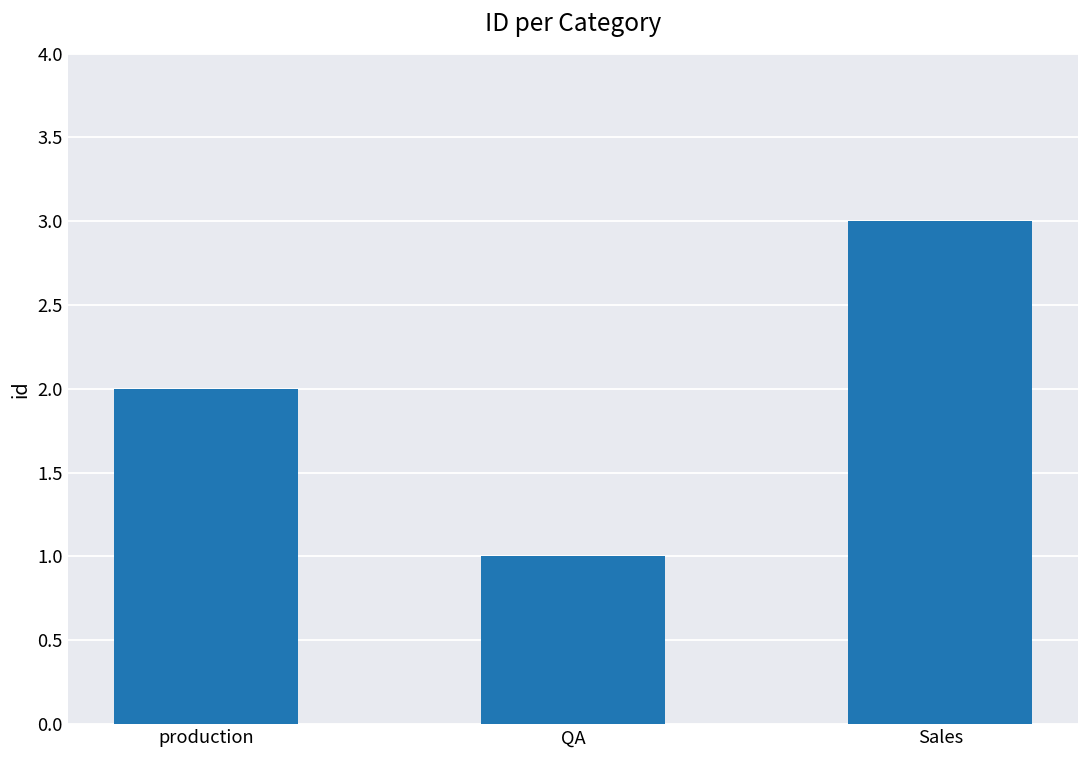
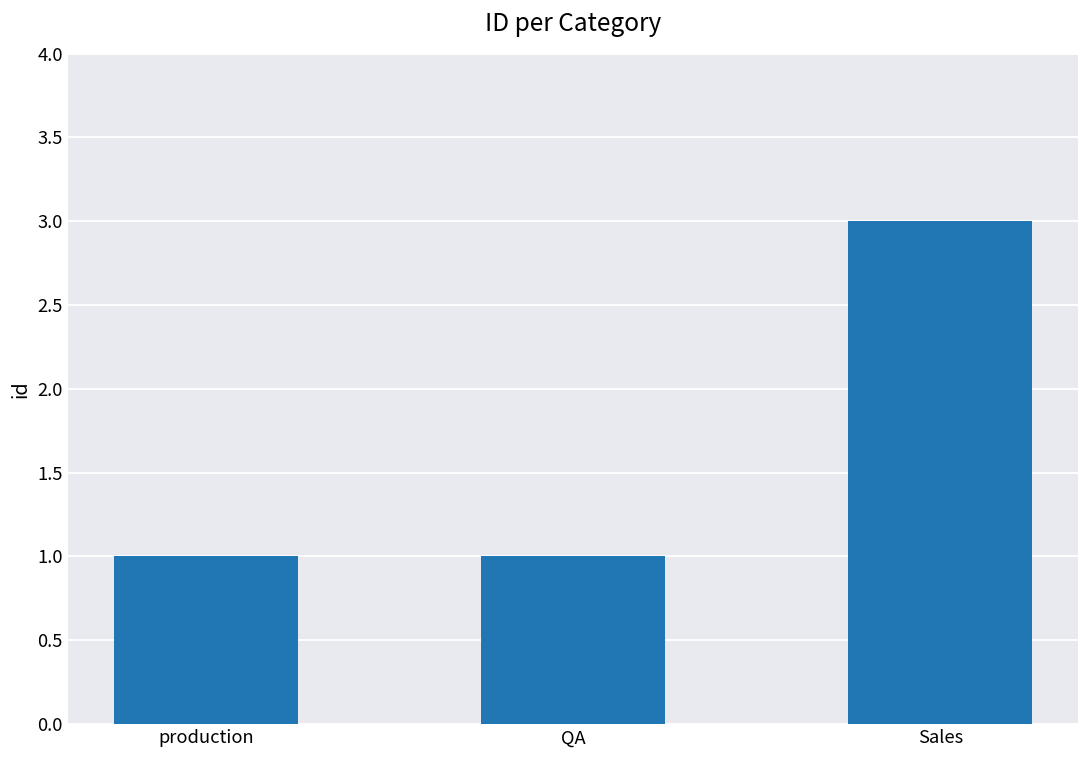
  {
-   "production": 2,
+   "production": 1,
    "QA": 1,
    "Sales": 3
  }
